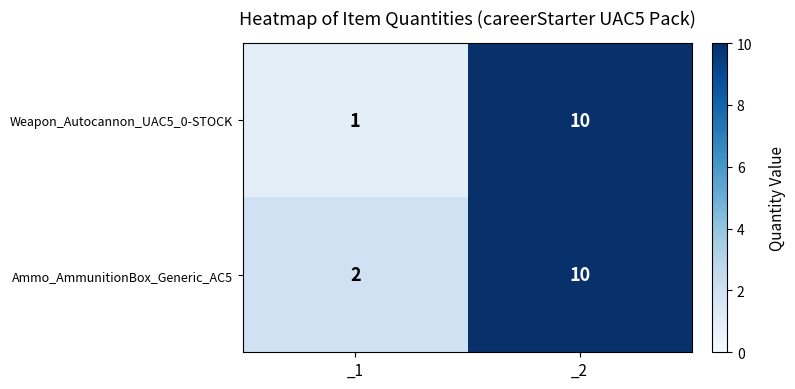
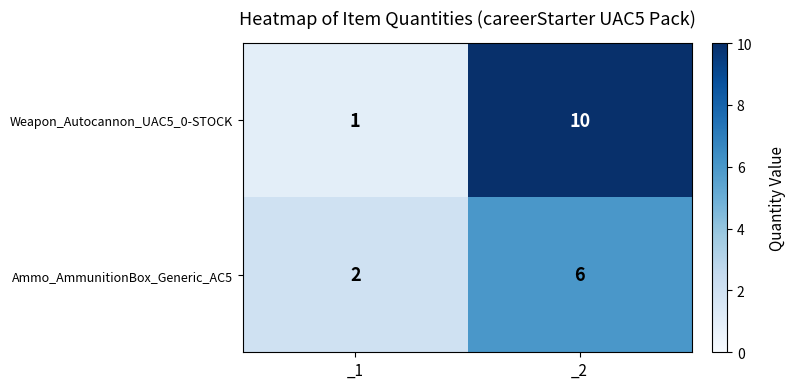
  {
    "Weapon_Autocannon_UAC5_0-STOCK": {
      "_1": 1,
      "_2": 10
    },
    "Ammo_AmmunitionBox_Generic_AC5": {
      "_1": 2,
-     "_2": 10
+     "_2": 6
    }
  }
